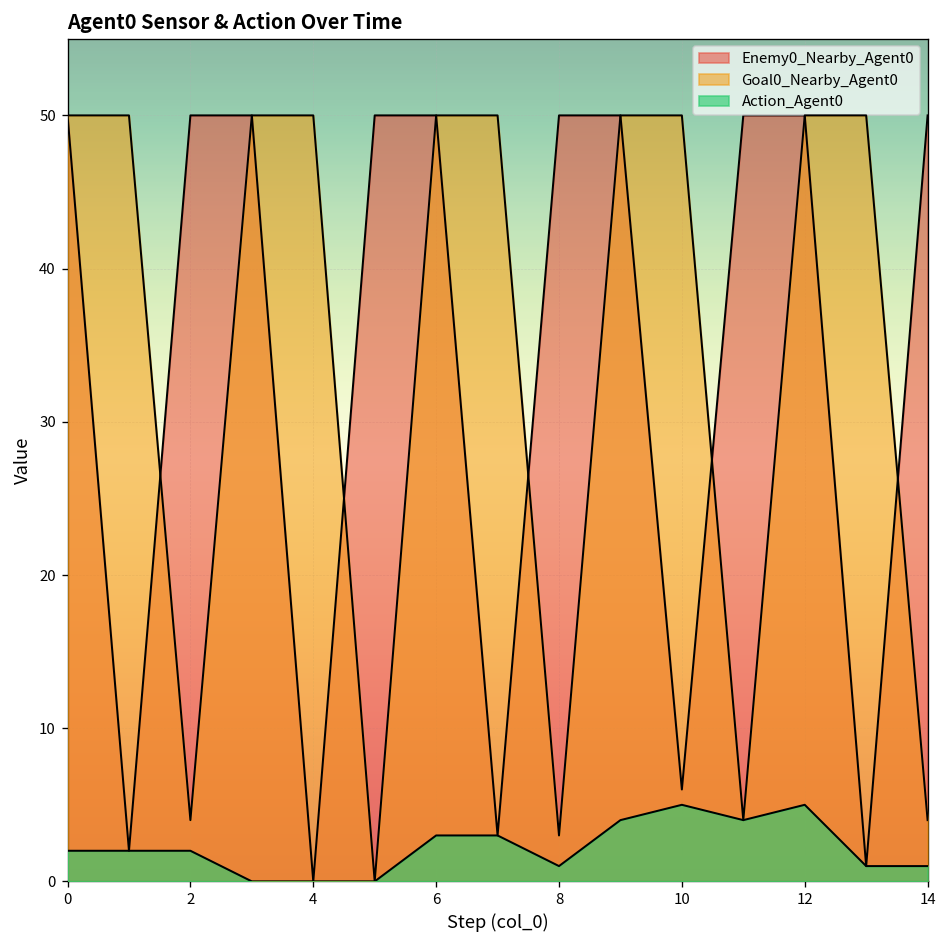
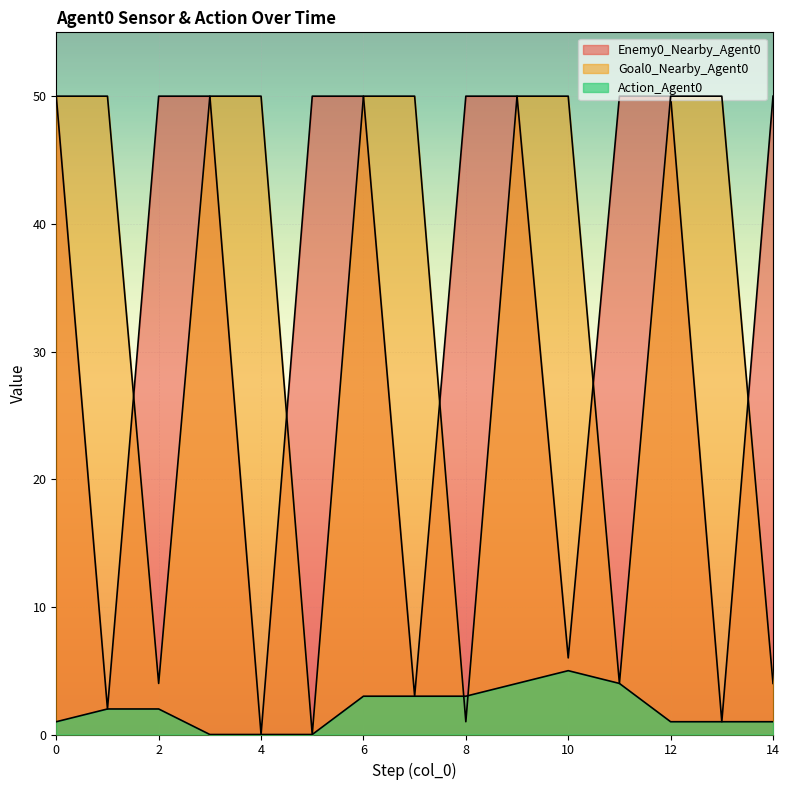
  {
    "Enemy0_Nearby_Agent0": {
      "2": 50,
      "8": 50,
      "10": 6,
      "14": 50
    },
    "Goal0_Nearby_Agent0": {
      "2": 4,
      "4": 50,
-     "8": 3,
+     "8": 1,
      "10": 50,
      "14": 4
    },
    "Action_Agent0": {
-     "0": 2,
+     "0": 1,
      "2": 2,
      "6": 3,
-     "8": 1,
+     "8": 3,
      "10": 5,
-     "12": 5,
+     "12": 1,
      "14": 1
    }
  }
